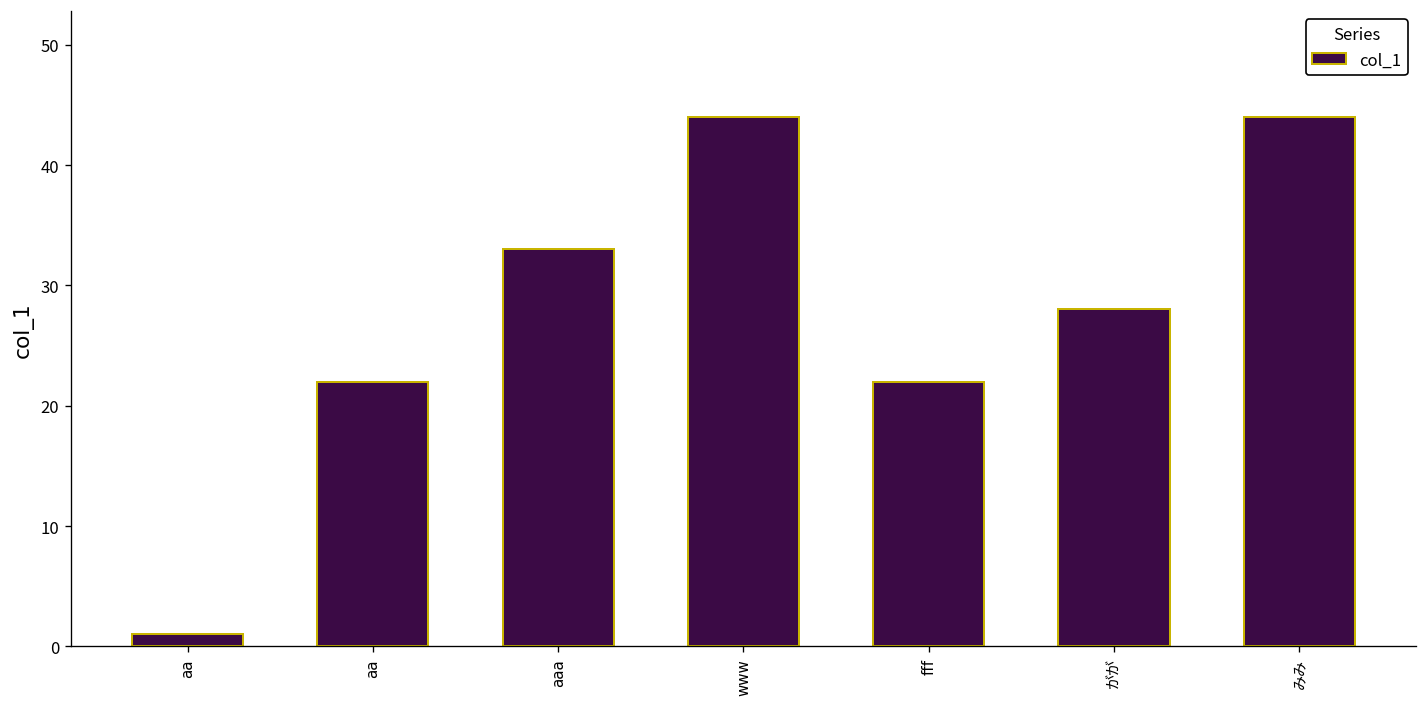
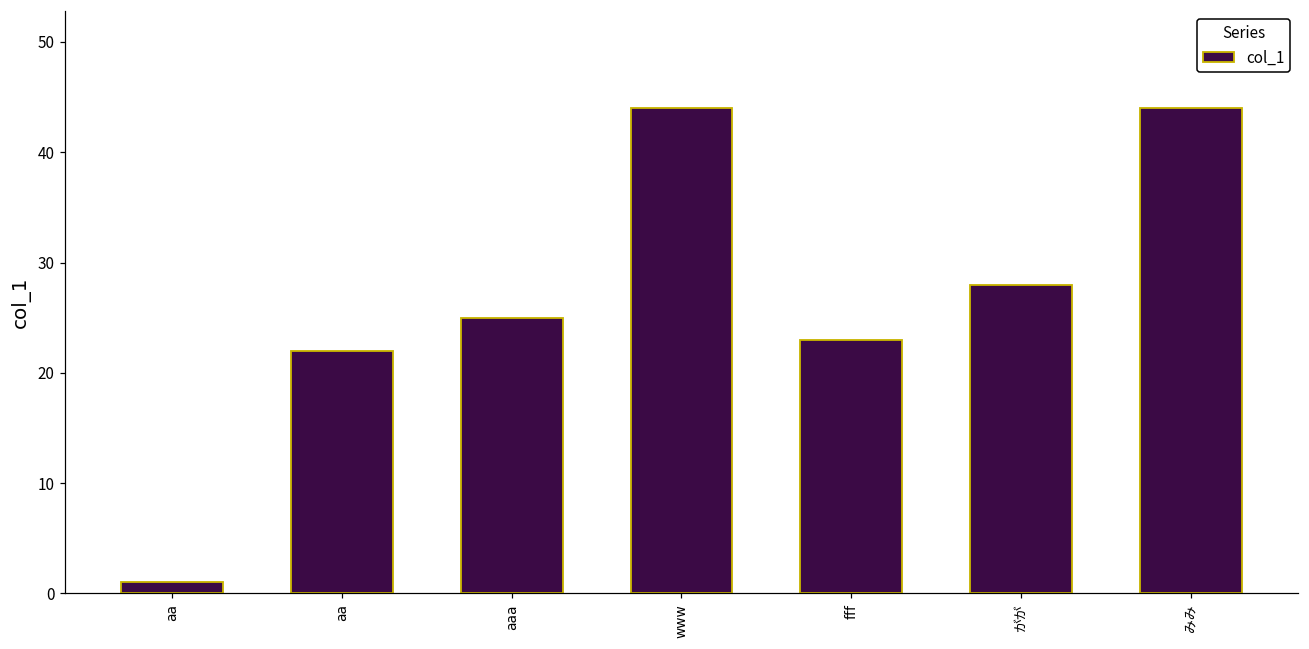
  {
-   "aaa": 33,
+   "aaa": 25,
    "www": 44,
-   "fff": 22,
+   "fff": 23,
    "がが": 28,
    "みみ": 44
  }
